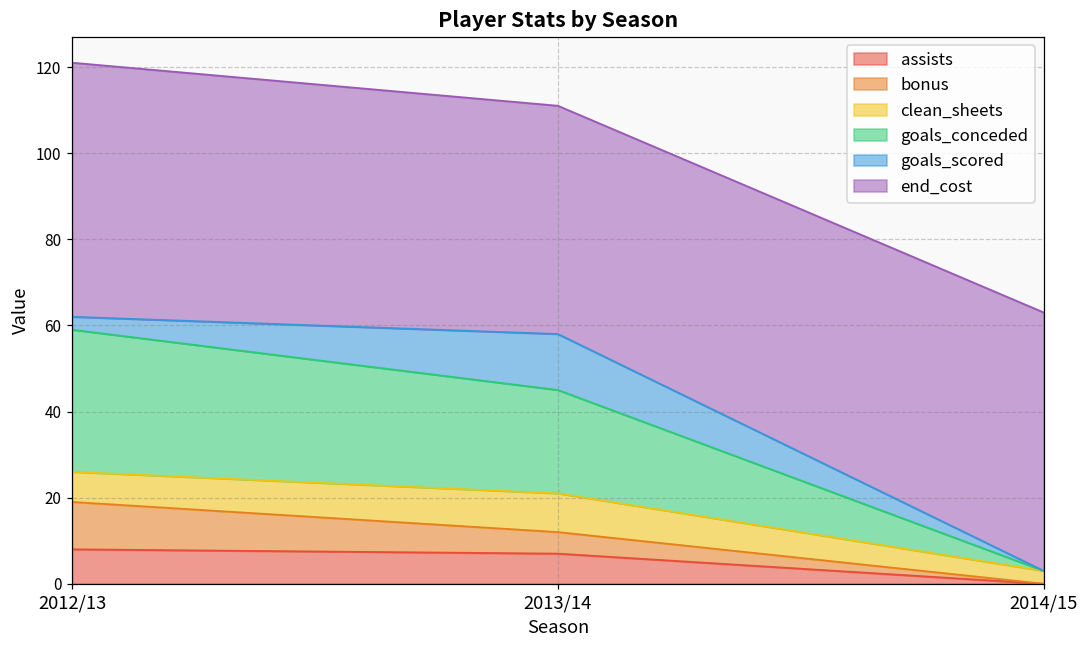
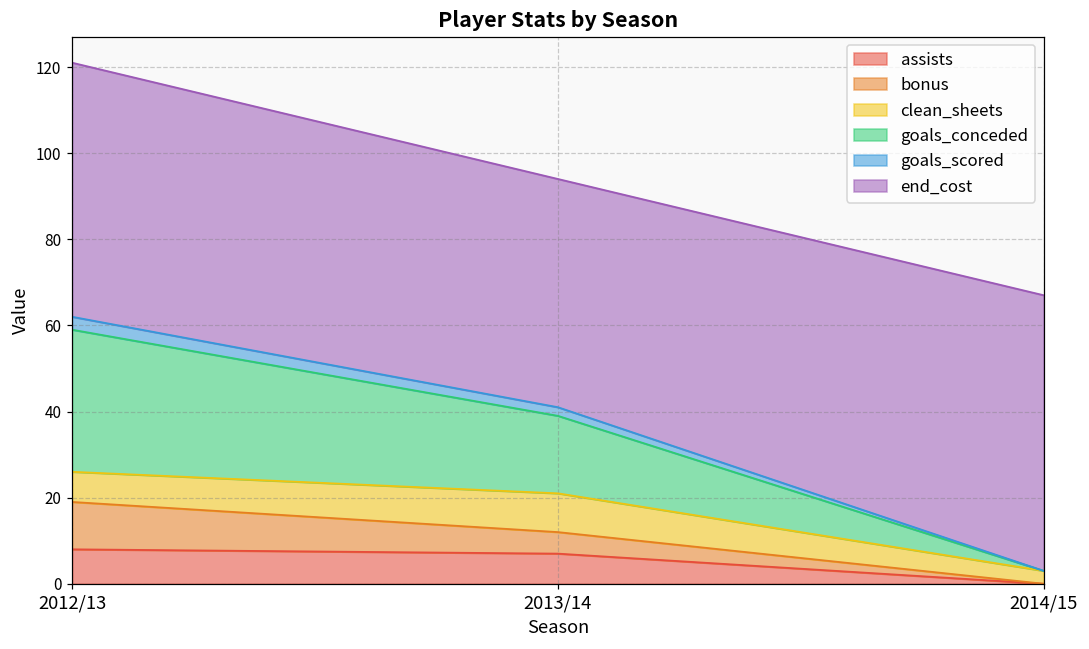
  {
    "clean_sheets": {
      "2012/13": 7,
      "2013/14": 9
    },
    "goals_conceded": {
      "2012/13": 33,
-     "2013/14": 24
+     "2013/14": 18
    },
    "goals_scored": {
      "2012/13": 3,
-     "2013/14": 13
+     "2013/14": 2
    },
    "end_cost": {
      "2012/13": 59,
      "2013/14": 53,
-     "2014/15": 60
+     "2014/15": 64
    }
  }
